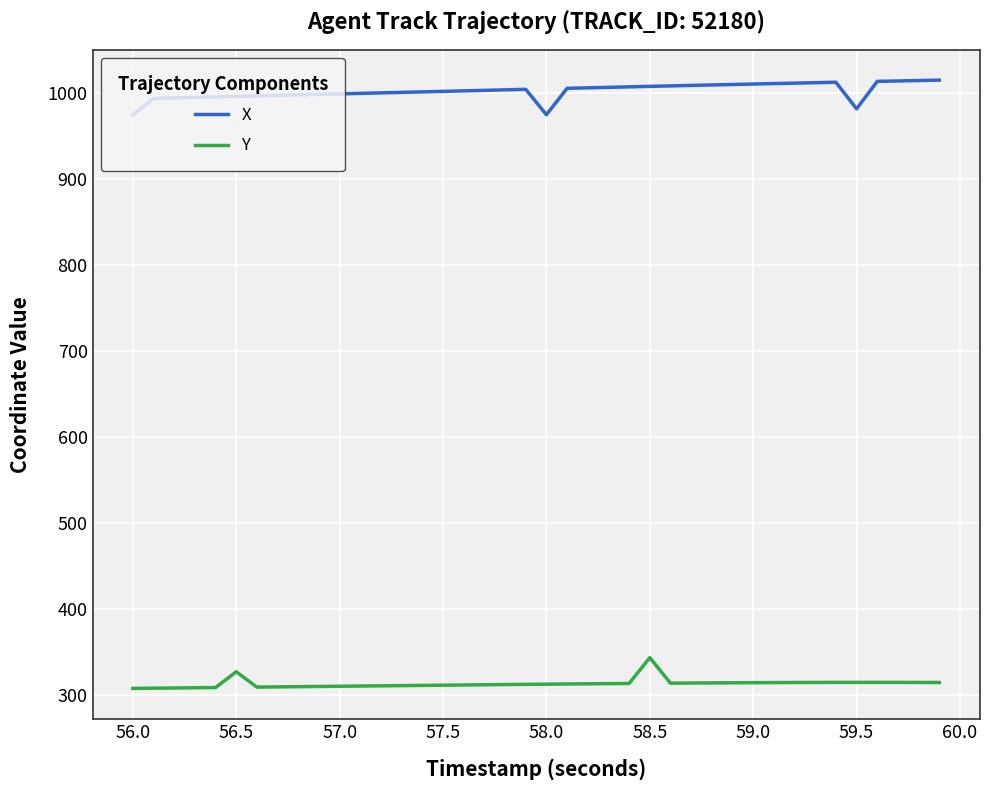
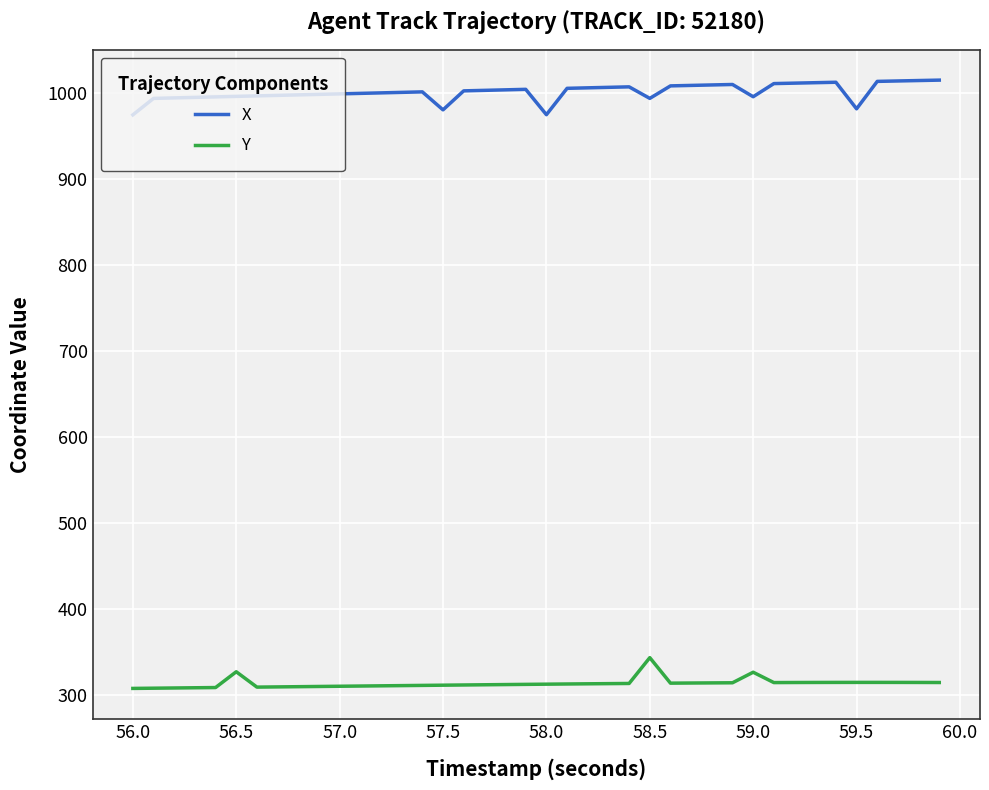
  {
    "X": {
-     "57.5": 1000,
+     "57.5": 980,
      "58.0": 970,
-     "58.5": 1010,
-     "59.0": 1010,
+     "58.5": 990,
+     "59.0": 1000,
      "59.5": 980
    },
    "Y": {
      "56.0": 310,
      "56.5": 330,
      "57.0": 310,
      "57.5": 310,
      "58.0": 310,
      "58.5": 340,
-     "59.0": 310,
+     "59.0": 330,
      "59.5": 310
    }
  }
